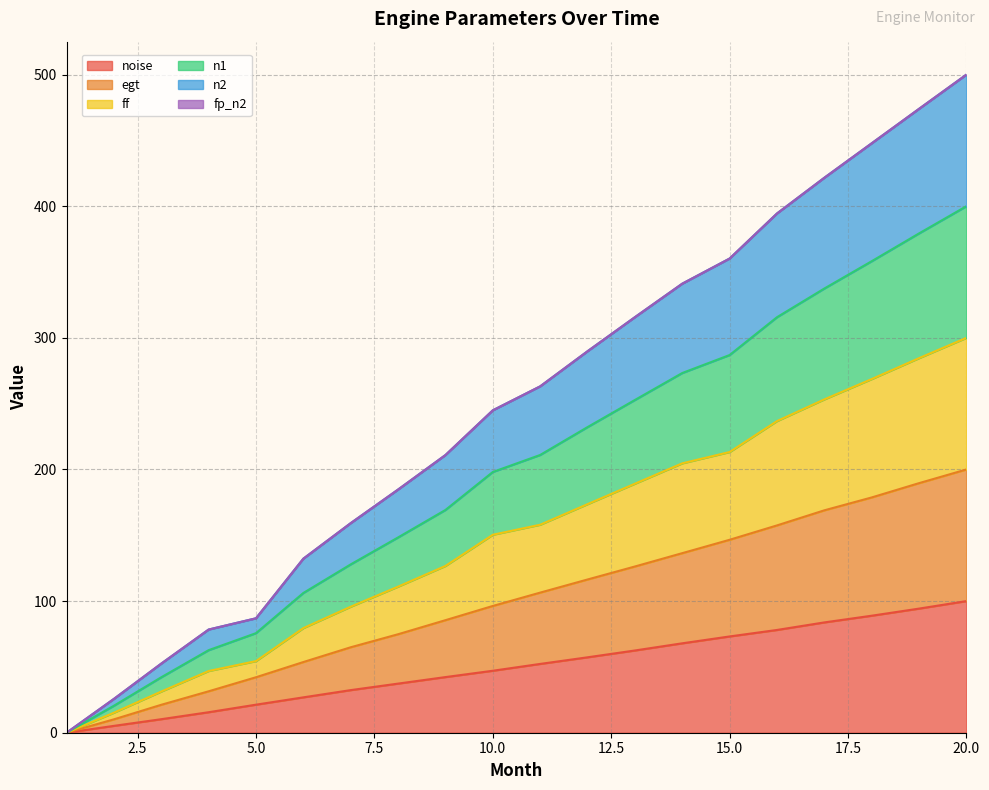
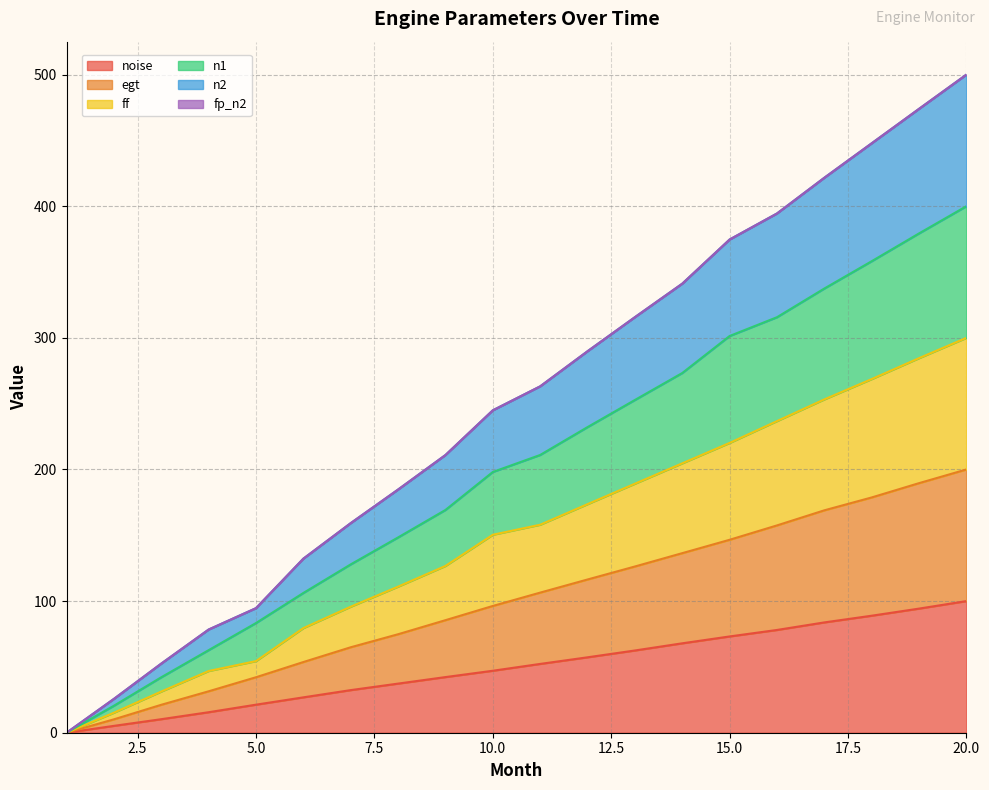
  {
    "ff": {
      "5.0": 12,
      "10.0": 54,
-     "15.0": 67,
+     "15.0": 74,
      "20.0": 100
    },
    "n1": {
-     "5.0": 21,
+     "5.0": 29,
      "10.0": 48,
-     "15.0": 74,
+     "15.0": 81,
      "20.0": 100
    }
  }
